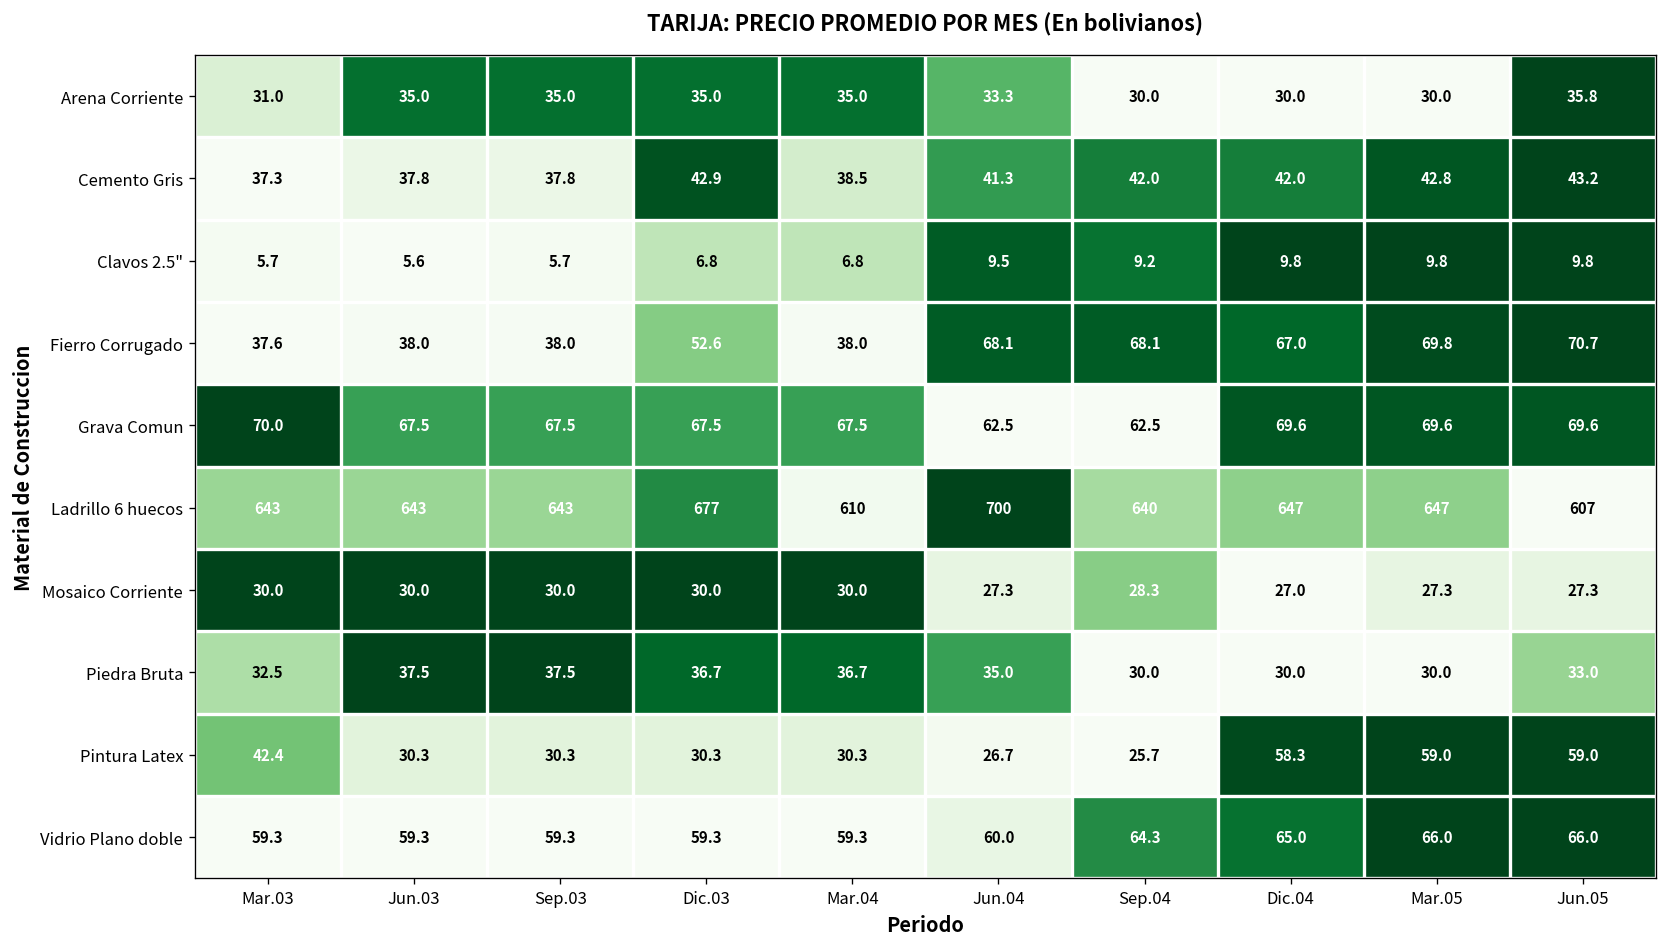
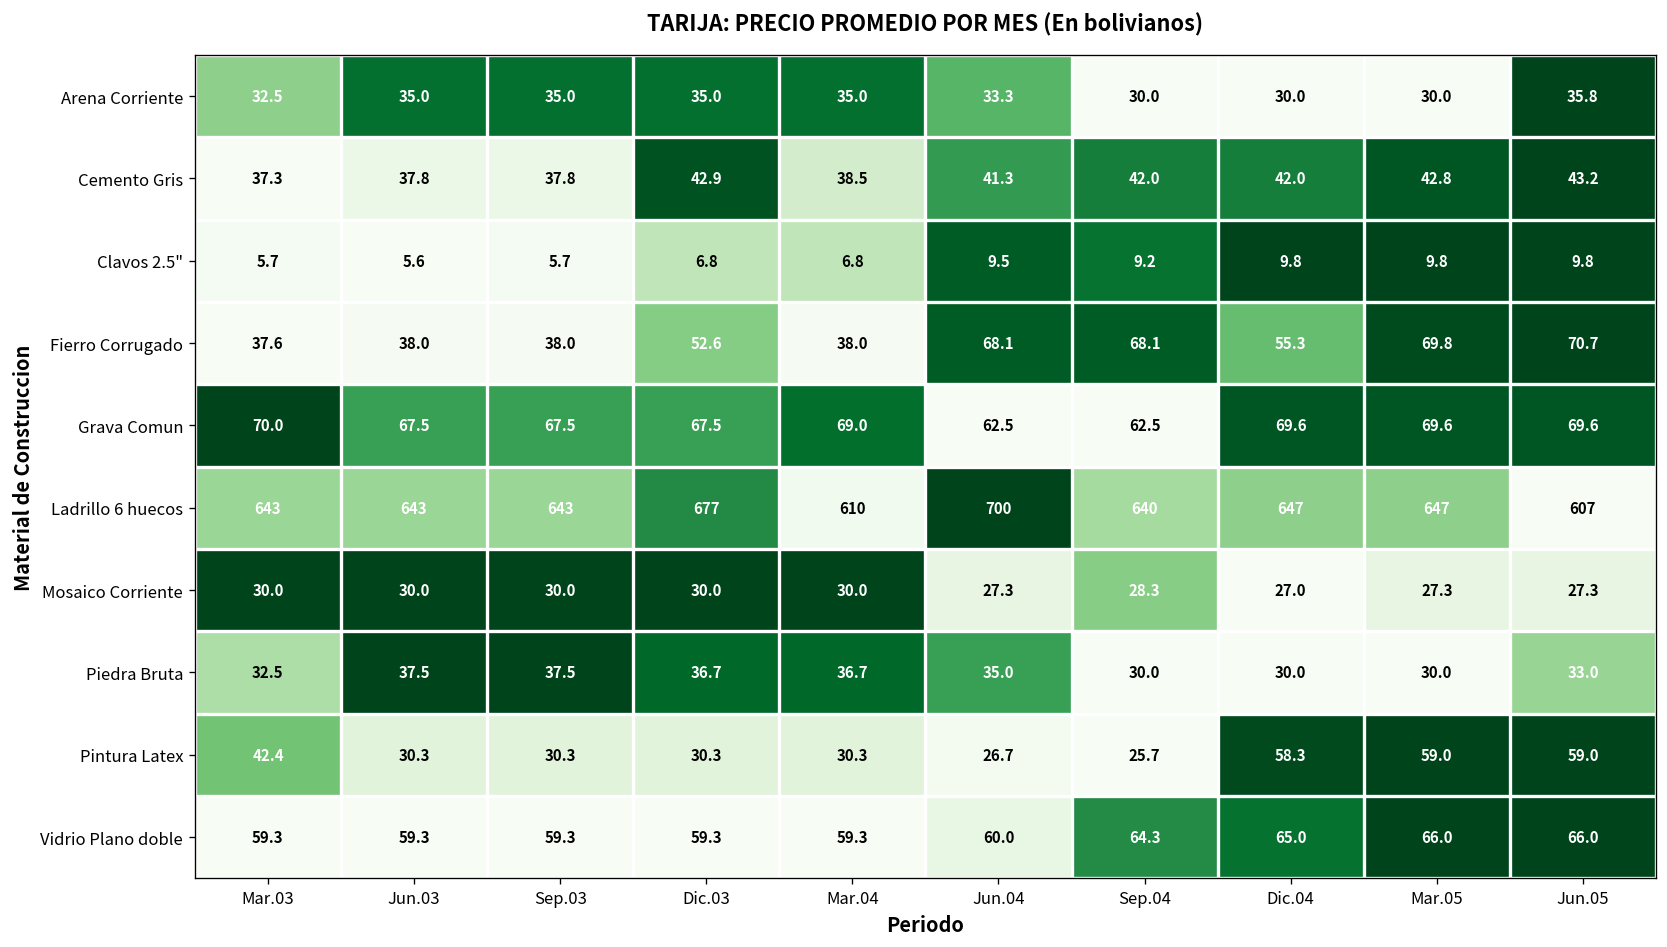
  {
    "Arena Corriente": {
-     "Mar.03": 31.0,
+     "Mar.03": 32.5,
      "Jun.03": 35.0,
      "Sep.03": 35.0,
      "Dic.03": 35.0,
      "Mar.04": 35.0,
      "Jun.04": 33.3,
      "Sep.04": 30.0,
      "Dic.04": 30.0,
      "Mar.05": 30.0,
      "Jun.05": 35.8
    },
    "Cemento Gris": {
      "Mar.03": 37.3,
      "Jun.03": 37.8,
      "Sep.03": 37.8,
      "Dic.03": 42.9,
      "Mar.04": 38.5,
      "Jun.04": 41.3,
      "Sep.04": 42.0,
      "Dic.04": 42.0,
      "Mar.05": 42.8,
      "Jun.05": 43.2
    },
    "Clavos 2.5\"": {
      "Mar.03": 5.7,
      "Jun.03": 5.6,
      "Sep.03": 5.7,
      "Dic.03": 6.8,
      "Mar.04": 6.8,
      "Jun.04": 9.5,
      "Sep.04": 9.2,
      "Dic.04": 9.8,
      "Mar.05": 9.8,
      "Jun.05": 9.8
    },
    "Fierro Corrugado": {
      "Mar.03": 37.6,
      "Jun.03": 38.0,
      "Sep.03": 38.0,
      "Dic.03": 52.6,
      "Mar.04": 38.0,
      "Jun.04": 68.1,
      "Sep.04": 68.1,
-     "Dic.04": 67.0,
+     "Dic.04": 55.3,
      "Mar.05": 69.8,
      "Jun.05": 70.7
    },
    "Grava Comun": {
      "Mar.03": 70.0,
      "Jun.03": 67.5,
      "Sep.03": 67.5,
      "Dic.03": 67.5,
-     "Mar.04": 67.5,
+     "Mar.04": 69.0,
      "Jun.04": 62.5,
      "Sep.04": 62.5,
      "Dic.04": 69.6,
      "Mar.05": 69.6,
      "Jun.05": 69.6
    },
    "Ladrillo 6 huecos": {
      "Mar.03": 643,
      "Jun.03": 643,
      "Sep.03": 643,
      "Dic.03": 677,
      "Mar.04": 610,
      "Jun.04": 700,
      "Sep.04": 640,
      "Dic.04": 647,
      "Mar.05": 647,
      "Jun.05": 607
    },
    "Mosaico Corriente": {
      "Mar.03": 30.0,
      "Jun.03": 30.0,
      "Sep.03": 30.0,
      "Dic.03": 30.0,
      "Mar.04": 30.0,
      "Jun.04": 27.3,
      "Sep.04": 28.3,
      "Dic.04": 27.0,
      "Mar.05": 27.3,
      "Jun.05": 27.3
    },
    "Piedra Bruta": {
      "Mar.03": 32.5,
      "Jun.03": 37.5,
      "Sep.03": 37.5,
      "Dic.03": 36.7,
      "Mar.04": 36.7,
      "Jun.04": 35.0,
      "Sep.04": 30.0,
      "Dic.04": 30.0,
      "Mar.05": 30.0,
      "Jun.05": 33.0
    },
    "Pintura Latex": {
      "Mar.03": 42.4,
      "Jun.03": 30.3,
      "Sep.03": 30.3,
      "Dic.03": 30.3,
      "Mar.04": 30.3,
      "Jun.04": 26.7,
      "Sep.04": 25.7,
      "Dic.04": 58.3,
      "Mar.05": 59.0,
      "Jun.05": 59.0
    },
    "Vidrio Plano doble": {
      "Mar.03": 59.3,
      "Jun.03": 59.3,
      "Sep.03": 59.3,
      "Dic.03": 59.3,
      "Mar.04": 59.3,
      "Jun.04": 60.0,
      "Sep.04": 64.3,
      "Dic.04": 65.0,
      "Mar.05": 66.0,
      "Jun.05": 66.0
    }
  }
